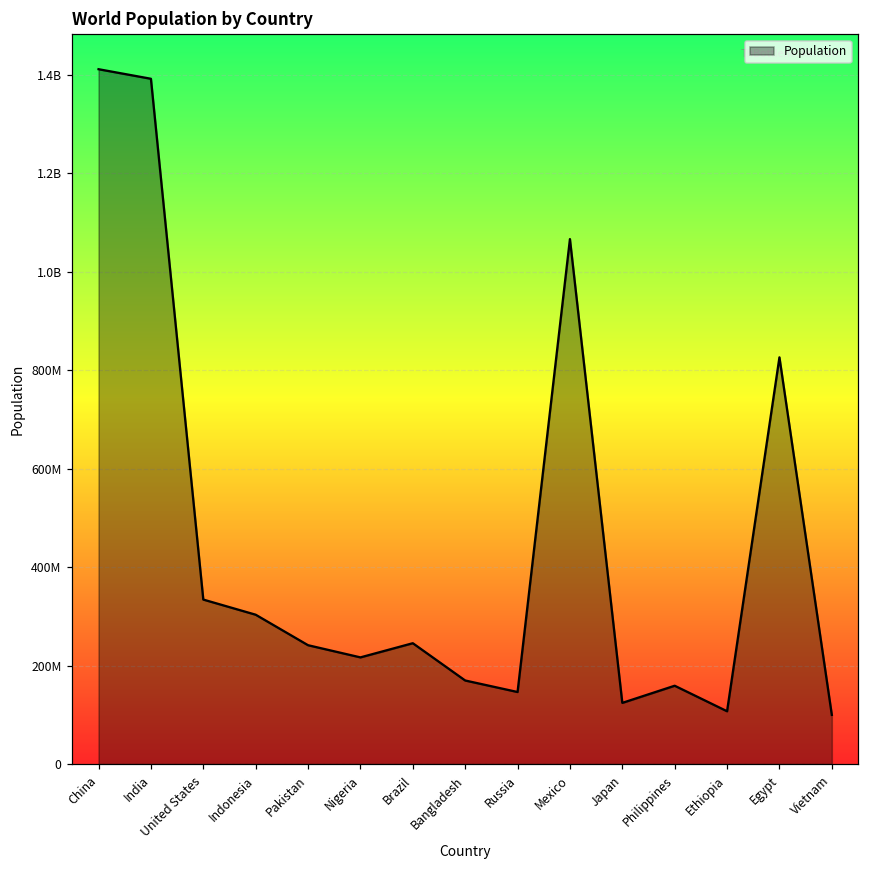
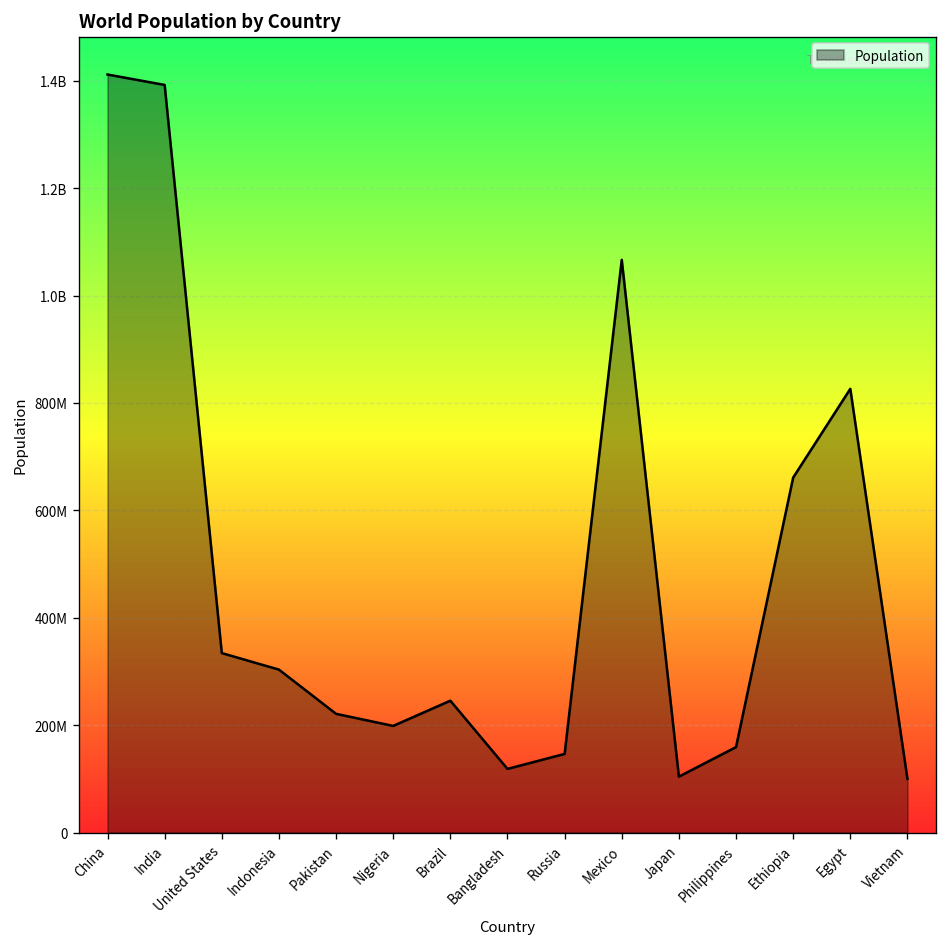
  {
    "China": 1410000000,
    "India": 1390000000,
    "United States": 330000000,
    "Indonesia": 300000000,
-   "Pakistan": 240000000,
-   "Nigeria": 220000000,
+   "Pakistan": 220000000,
+   "Nigeria": 200000000,
    "Brazil": 250000000,
-   "Bangladesh": 170000000,
+   "Bangladesh": 120000000,
    "Russia": 150000000,
    "Mexico": 1070000000,
-   "Japan": 120000000,
+   "Japan": 100000000,
    "Philippines": 160000000,
-   "Ethiopia": 110000000,
+   "Ethiopia": 660000000,
    "Egypt": 830000000,
    "Vietnam": 100000000
  }
